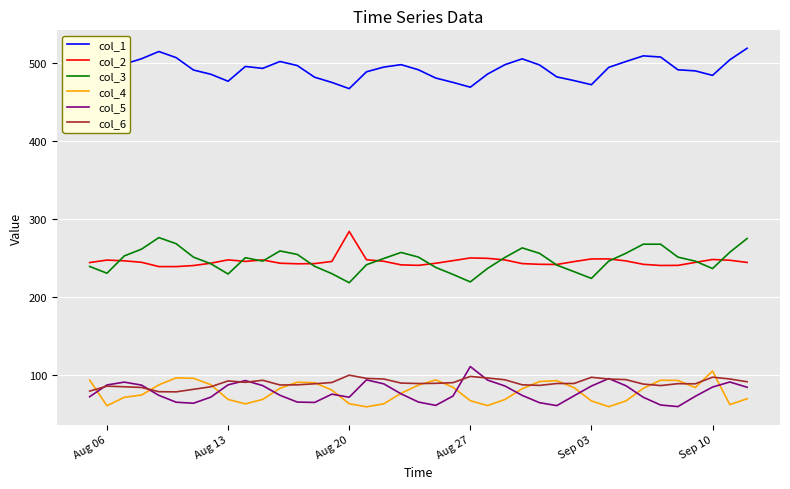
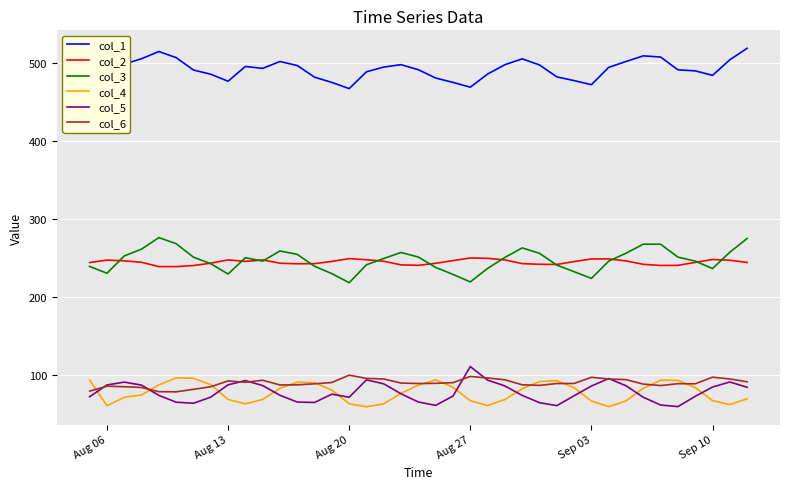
  {
    "col_1": {
      "Aug 13": 480,
      "Aug 20": 470,
      "Aug 27": 470,
      "Sep 03": 470,
      "Sep 10": 480
    },
    "col_2": {
      "Aug 06": 250,
      "Aug 13": 250,
-     "Aug 20": 280,
+     "Aug 20": 250,
      "Aug 27": 250,
      "Sep 03": 250,
      "Sep 10": 250
    },
    "col_3": {
      "Aug 06": 230,
      "Aug 13": 230,
      "Aug 20": 220,
      "Aug 27": 220,
      "Sep 03": 220,
      "Sep 10": 240
    },
    "col_4": {
      "Aug 06": 60,
      "Aug 13": 70,
      "Aug 20": 60,
      "Aug 27": 70,
      "Sep 03": 70,
-     "Sep 10": 100
+     "Sep 10": 70
    },
    "col_5": {
      "Aug 13": 90,
      "Aug 20": 70,
      "Aug 27": 110,
      "Sep 03": 90,
      "Sep 10": 80
    },
    "col_6": {
      "Aug 13": 90,
      "Aug 20": 100,
      "Aug 27": 100,
      "Sep 03": 100,
      "Sep 10": 100
    }
  }
